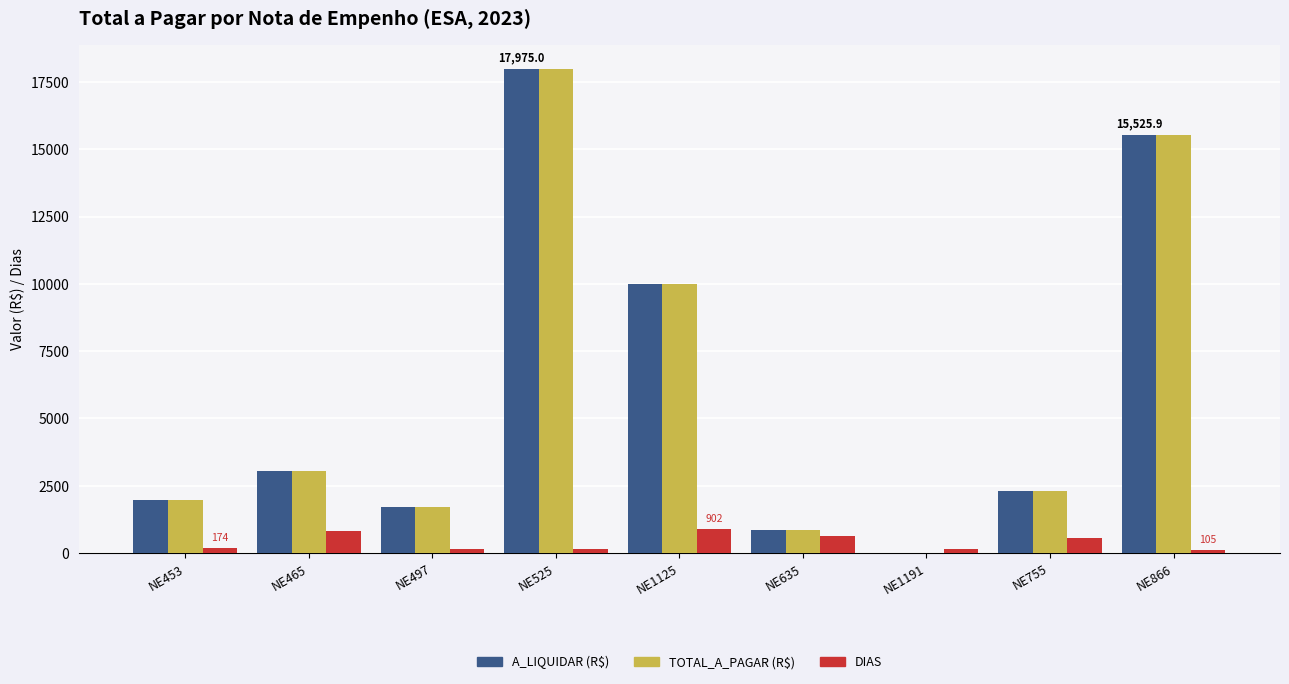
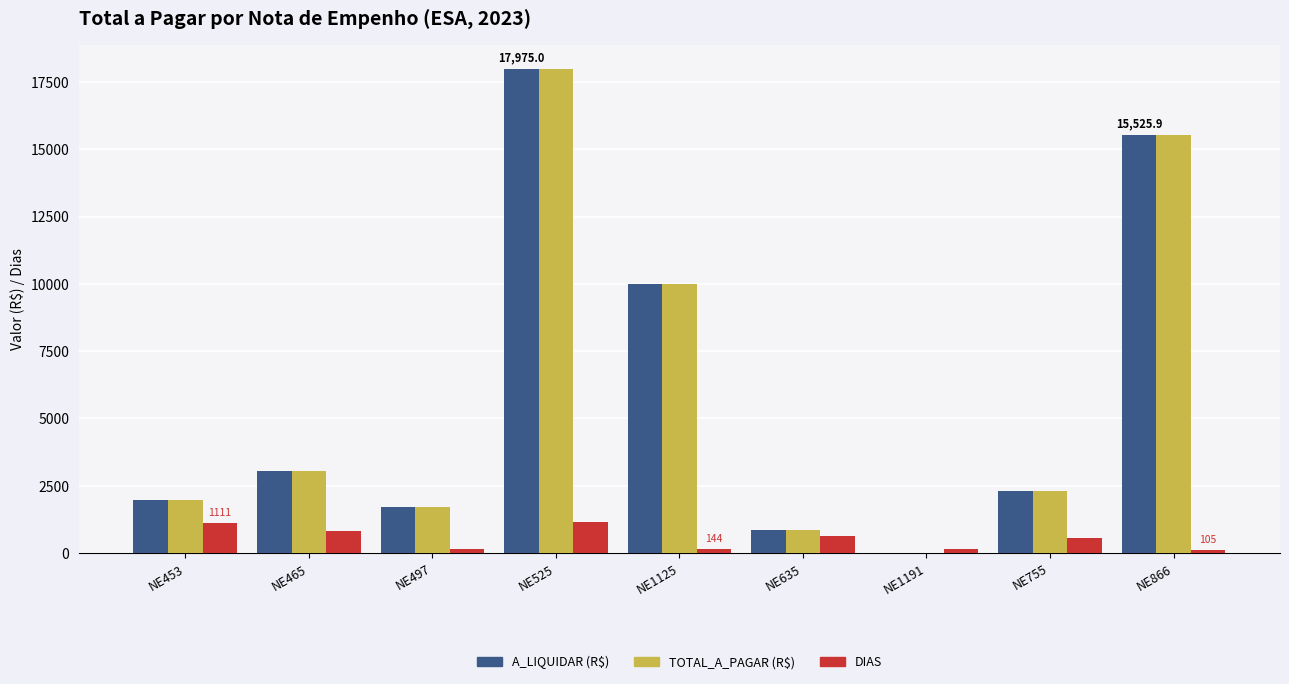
  {
    "DIAS": {
-     "NE453": 174,
-     "NE525": 200,
-     "NE1125": 902,
+     "NE453": 1111,
+     "NE525": 1100,
+     "NE1125": 144,
      "NE866": 105
    }
  }
